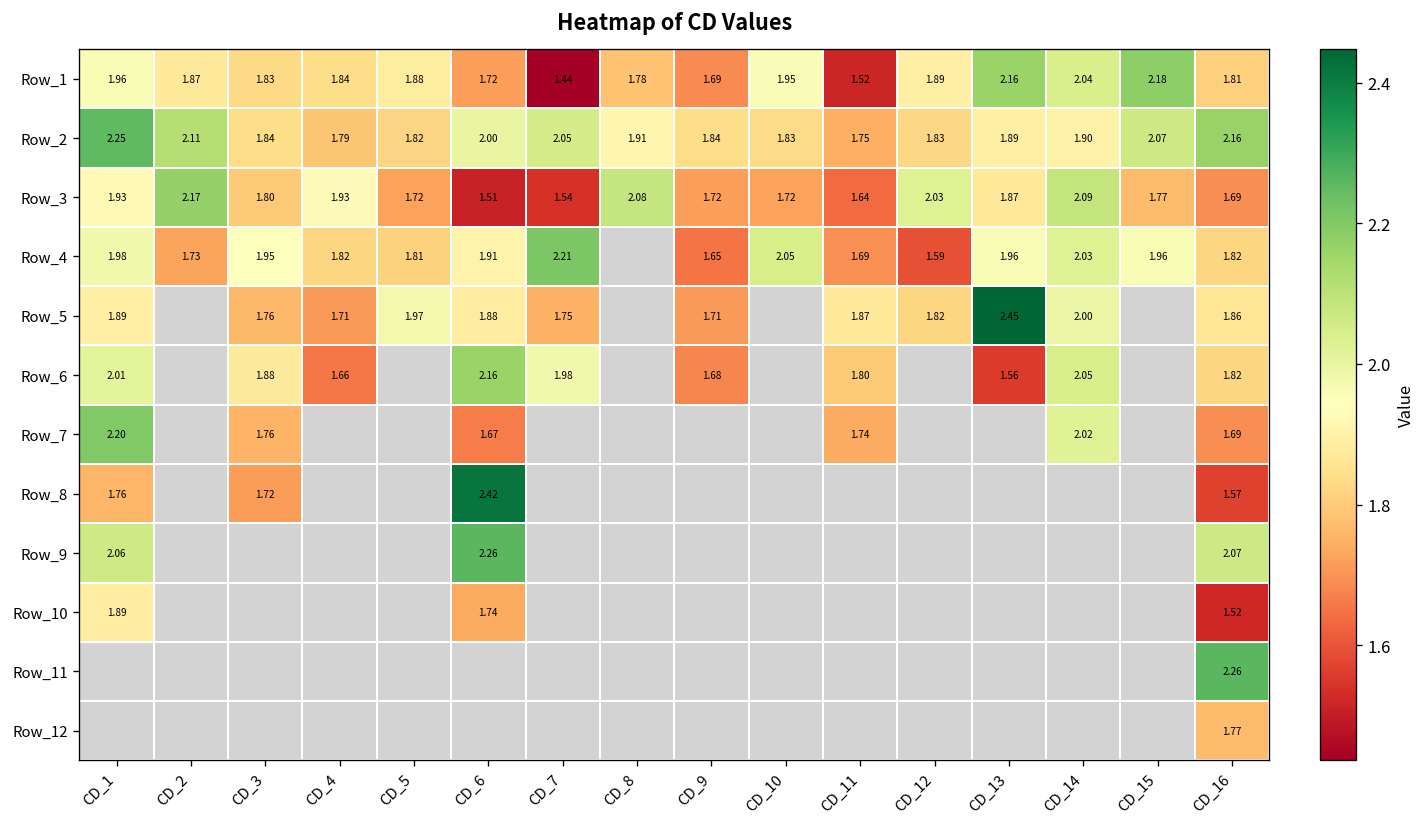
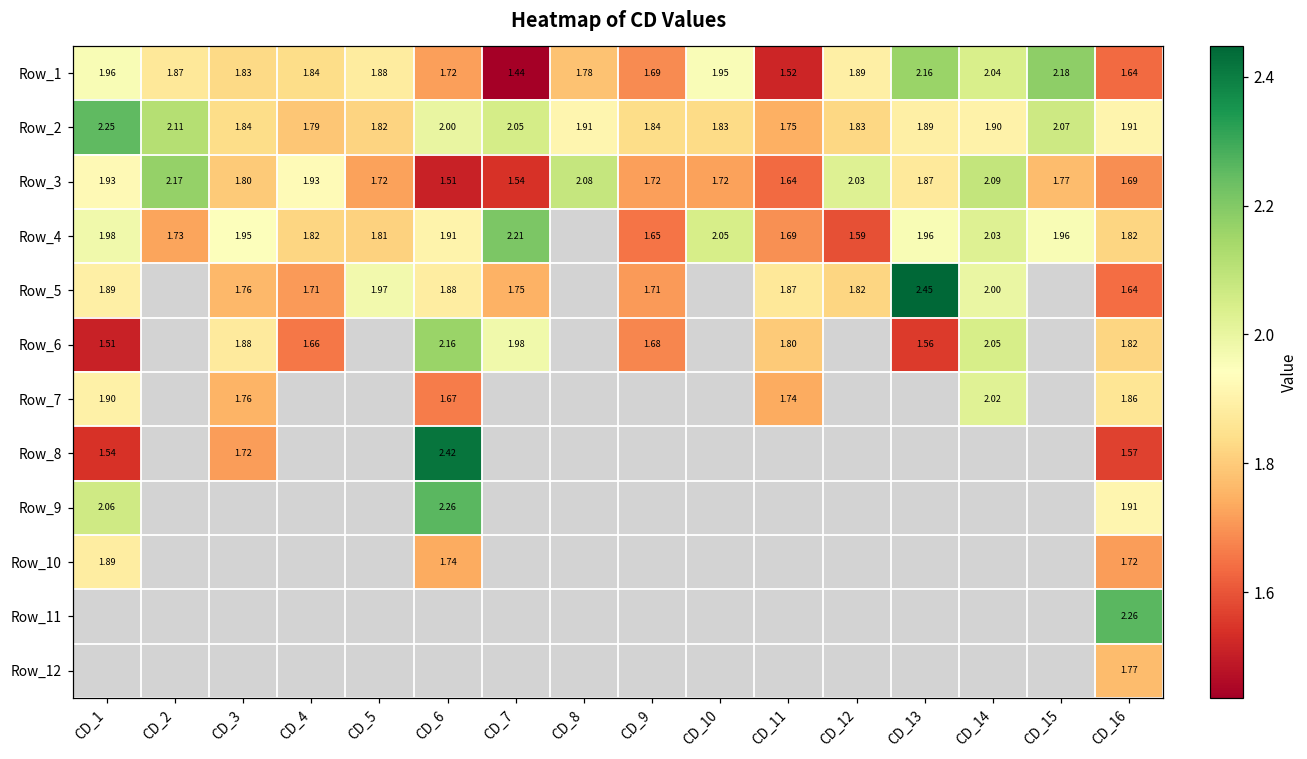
  {
    "Row_1": {
      "CD_1": 1.96,
      "CD_2": 1.87,
      "CD_3": 1.83,
      "CD_4": 1.84,
      "CD_5": 1.88,
      "CD_6": 1.72,
      "CD_7": 1.44,
      "CD_8": 1.78,
      "CD_9": 1.69,
      "CD_10": 1.95,
      "CD_11": 1.52,
      "CD_12": 1.89,
      "CD_13": 2.16,
      "CD_14": 2.04,
      "CD_15": 2.18,
-     "CD_16": 1.81
+     "CD_16": 1.64
    },
    "Row_2": {
      "CD_1": 2.25,
      "CD_2": 2.11,
      "CD_3": 1.84,
      "CD_4": 1.79,
      "CD_5": 1.82,
      "CD_6": 2.00,
      "CD_7": 2.05,
      "CD_8": 1.91,
      "CD_9": 1.84,
      "CD_10": 1.83,
      "CD_11": 1.75,
      "CD_12": 1.83,
      "CD_13": 1.89,
      "CD_14": 1.90,
      "CD_15": 2.07,
-     "CD_16": 2.16
+     "CD_16": 1.91
    },
    "Row_3": {
      "CD_1": 1.93,
      "CD_2": 2.17,
      "CD_3": 1.80,
      "CD_4": 1.93,
      "CD_5": 1.72,
      "CD_6": 1.51,
      "CD_7": 1.54,
      "CD_8": 2.08,
      "CD_9": 1.72,
      "CD_10": 1.72,
      "CD_11": 1.64,
      "CD_12": 2.03,
      "CD_13": 1.87,
      "CD_14": 2.09,
      "CD_15": 1.77,
      "CD_16": 1.69
    },
    "Row_4": {
      "CD_1": 1.98,
      "CD_2": 1.73,
      "CD_3": 1.95,
      "CD_4": 1.82,
      "CD_5": 1.81,
      "CD_6": 1.91,
      "CD_7": 2.21,
      "CD_9": 1.65,
      "CD_10": 2.05,
      "CD_11": 1.69,
      "CD_12": 1.59,
      "CD_13": 1.96,
      "CD_14": 2.03,
      "CD_15": 1.96,
      "CD_16": 1.82
    },
    "Row_5": {
      "CD_1": 1.89,
      "CD_3": 1.76,
      "CD_4": 1.71,
      "CD_5": 1.97,
      "CD_6": 1.88,
      "CD_7": 1.75,
      "CD_9": 1.71,
      "CD_11": 1.87,
      "CD_12": 1.82,
      "CD_13": 2.45,
      "CD_14": 2.00,
-     "CD_16": 1.86
+     "CD_16": 1.64
    },
    "Row_6": {
-     "CD_1": 2.01,
+     "CD_1": 1.51,
      "CD_3": 1.88,
      "CD_4": 1.66,
      "CD_6": 2.16,
      "CD_7": 1.98,
      "CD_9": 1.68,
      "CD_11": 1.80,
      "CD_13": 1.56,
      "CD_14": 2.05,
      "CD_16": 1.82
    },
    "Row_7": {
-     "CD_1": 2.20,
+     "CD_1": 1.90,
      "CD_3": 1.76,
      "CD_6": 1.67,
      "CD_11": 1.74,
      "CD_14": 2.02,
-     "CD_16": 1.69
+     "CD_16": 1.86
    },
    "Row_8": {
-     "CD_1": 1.76,
+     "CD_1": 1.54,
      "CD_3": 1.72,
      "CD_6": 2.42,
      "CD_16": 1.57
    },
    "Row_9": {
      "CD_1": 2.06,
      "CD_6": 2.26,
-     "CD_16": 2.07
+     "CD_16": 1.91
    },
    "Row_10": {
      "CD_1": 1.89,
      "CD_6": 1.74,
-     "CD_16": 1.52
+     "CD_16": 1.72
    },
    "Row_11": {
      "CD_16": 2.26
    },
    "Row_12": {
      "CD_16": 1.77
    }
  }
